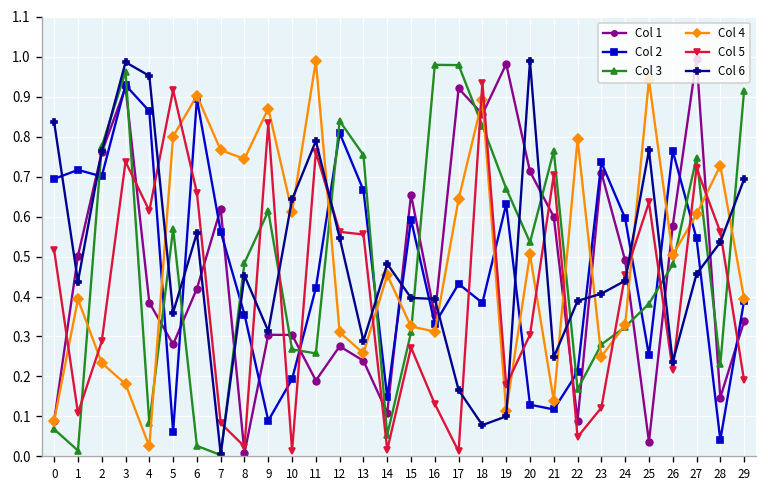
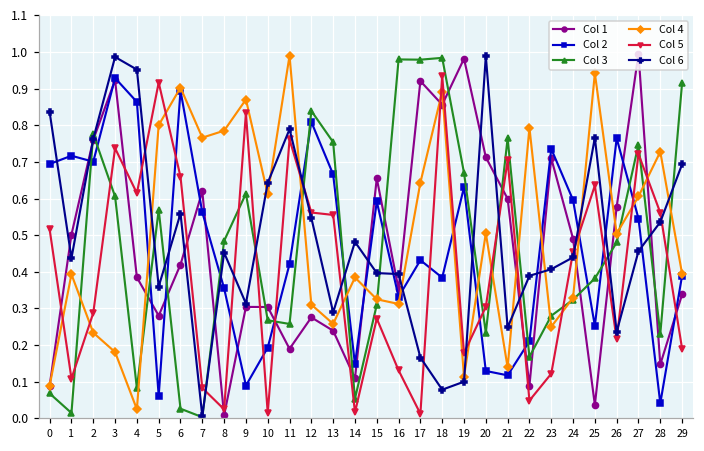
  {
    "Col 1": {
      "1": 0.50,
      "4": 0.38,
      "5": 0.28,
      "6": 0.42,
      "7": 0.62,
      "8": 0.01,
      "9": 0.30,
      "10": 0.30,
      "11": 0.19,
      "12": 0.28,
      "13": 0.24,
      "14": 0.11,
      "15": 0.66,
      "16": 0.35,
      "17": 0.92,
      "18": 0.86,
      "19": 0.98,
      "20": 0.71,
      "21": 0.60,
      "22": 0.09,
      "23": 0.71,
      "24": 0.49,
      "25": 0.04,
      "26": 0.58,
      "28": 0.15,
      "29": 0.34
    },
    "Col 2": {
      "0": 0.69,
      "1": 0.72,
      "2": 0.70,
      "4": 0.86,
      "5": 0.06,
      "6": 0.89,
      "7": 0.56,
      "8": 0.35,
      "9": 0.09,
      "10": 0.19,
      "11": 0.42,
      "12": 0.81,
      "13": 0.67,
      "14": 0.15,
      "15": 0.59,
      "16": 0.33,
      "17": 0.43,
      "18": 0.38,
      "19": 0.63,
      "20": 0.13,
      "21": 0.12,
      "22": 0.21,
      "23": 0.74,
      "24": 0.60,
      "25": 0.25,
      "26": 0.76,
      "27": 0.55,
      "28": 0.04
    },
    "Col 3": {
      "0": 0.07,
      "1": 0.01,
      "2": 0.78,
-     "3": 0.96,
+     "3": 0.61,
      "4": 0.08,
      "5": 0.57,
      "6": 0.03,
      "8": 0.48,
      "9": 0.61,
      "10": 0.27,
      "11": 0.26,
      "12": 0.84,
      "13": 0.75,
      "14": 0.05,
      "15": 0.31,
      "16": 0.98,
      "17": 0.98,
-     "18": 0.83,
+     "18": 0.98,
      "19": 0.67,
-     "20": 0.54,
+     "20": 0.23,
      "21": 0.76,
      "22": 0.17,
      "23": 0.28,
      "25": 0.38,
      "26": 0.48,
      "27": 0.75,
      "28": 0.23,
      "29": 0.92
    },
    "Col 4": {
      "1": 0.39,
      "2": 0.23,
      "3": 0.18,
      "4": 0.02,
      "5": 0.80,
      "6": 0.90,
      "7": 0.77,
-     "8": 0.74,
+     "8": 0.79,
      "9": 0.87,
      "10": 0.61,
      "11": 0.99,
      "12": 0.31,
      "13": 0.26,
-     "14": 0.45,
+     "14": 0.38,
      "15": 0.32,
      "16": 0.31,
      "17": 0.64,
      "18": 0.89,
      "19": 0.11,
      "20": 0.51,
      "21": 0.14,
      "22": 0.79,
      "23": 0.25,
      "25": 0.94,
      "26": 0.50,
      "27": 0.61,
      "28": 0.73
    },
    "Col 5": {
      "0": 0.52,
      "1": 0.11,
      "2": 0.29,
      "3": 0.74,
      "4": 0.61,
      "5": 0.92,
      "6": 0.66,
      "7": 0.08,
      "8": 0.02,
      "9": 0.83,
      "10": 0.01,
      "11": 0.76,
      "12": 0.56,
      "13": 0.56,
      "14": 0.02,
      "15": 0.27,
      "16": 0.13,
      "17": 0.01,
      "18": 0.94,
      "19": 0.18,
      "20": 0.30,
      "21": 0.70,
      "22": 0.05,
      "23": 0.12,
      "24": 0.45,
      "25": 0.64,
      "26": 0.22,
      "27": 0.72,
      "28": 0.56,
      "29": 0.19
    },
    "Col 6": {
      "0": 0.84,
      "1": 0.44,
      "3": 0.99,
      "4": 0.95,
      "5": 0.36,
      "6": 0.56,
      "8": 0.45,
      "9": 0.31,
      "10": 0.64,
      "11": 0.79,
      "12": 0.55,
      "13": 0.29,
      "14": 0.48,
      "15": 0.40,
      "16": 0.39,
      "17": 0.17,
      "18": 0.08,
      "19": 0.10,
      "20": 0.99,
      "21": 0.25,
      "22": 0.39,
      "23": 0.41,
      "24": 0.44,
      "25": 0.77,
      "26": 0.24,
      "27": 0.46,
      "28": 0.54,
      "29": 0.69
    }
  }
